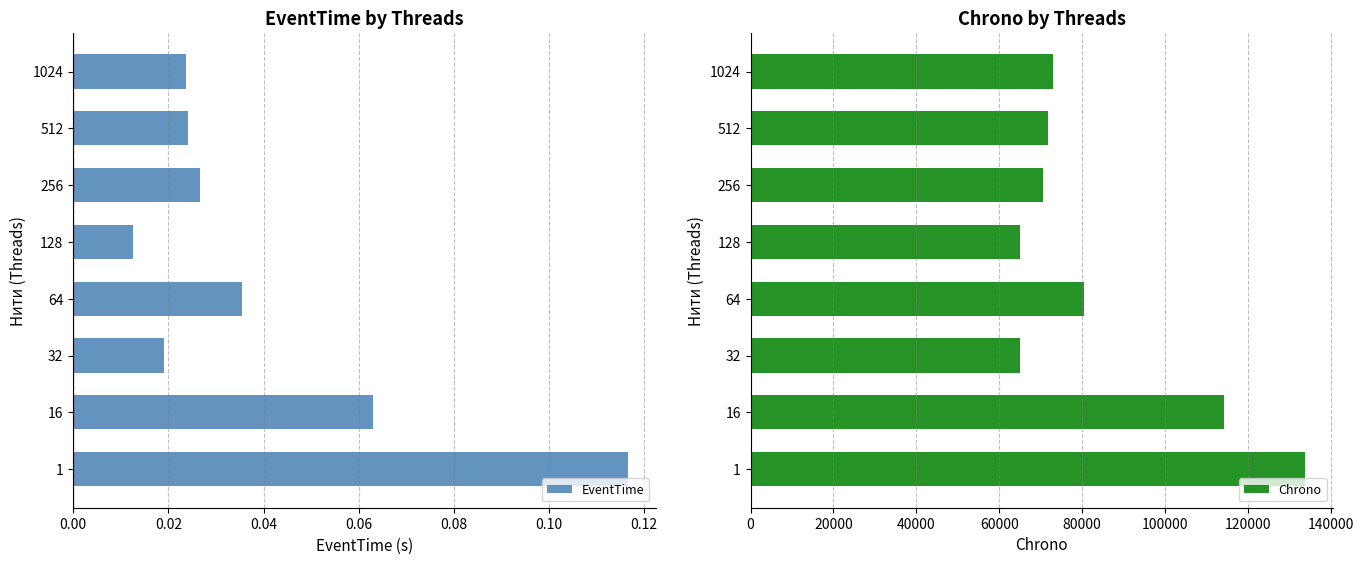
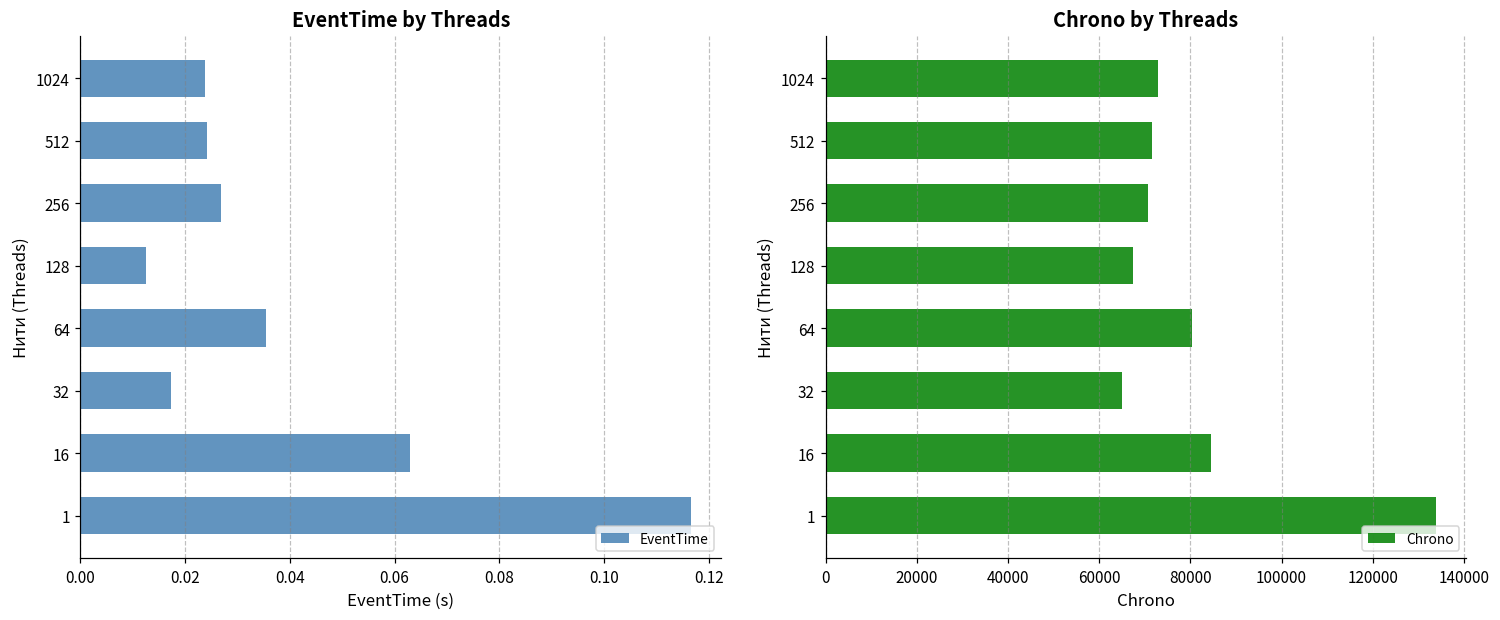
  {
    "EventTime by Threads": {
      "1024": 0.024,
      "512": 0.024,
      "256": 0.027,
      "128": 0.013,
      "64": 0.035,
-     "32": 0.019,
+     "32": 0.017,
      "16": 0.063,
      "1": 0.117
    },
    "Chrono by Threads": {
      "1024": 73000,
      "512": 72000,
      "256": 71000,
-     "128": 65000,
+     "128": 68000,
      "64": 80000,
      "32": 65000,
-     "16": 114000,
+     "16": 85000,
      "1": 134000
    }
  }
